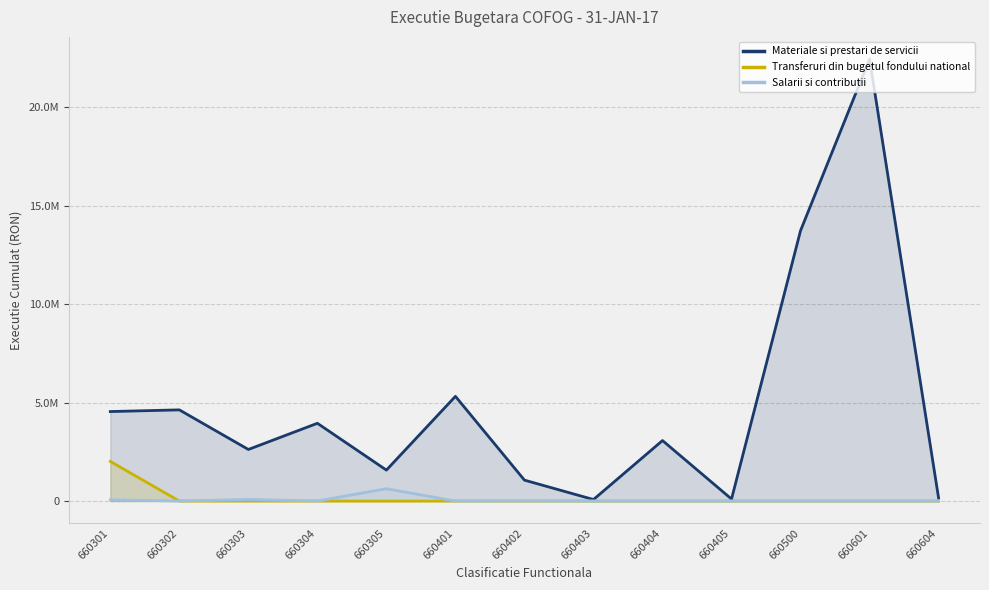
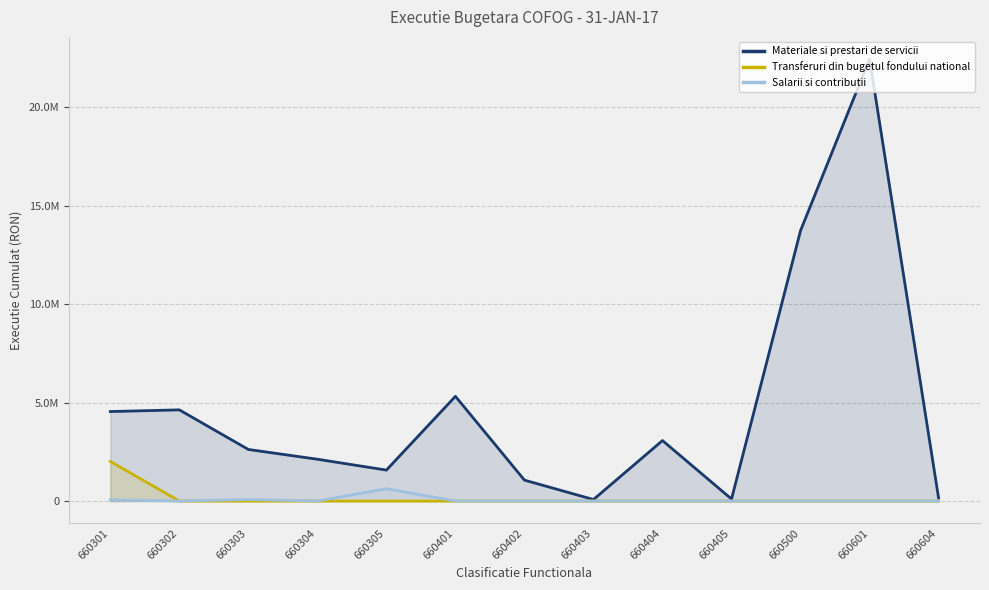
  {
    "Materiale si prestari de servicii": {
      "660301": 4500000,
      "660302": 4600000,
      "660303": 2600000,
-     "660304": 3900000,
+     "660304": 2100000,
      "660305": 1600000,
      "660401": 5300000,
      "660402": 1100000,
      "660404": 3100000,
      "660500": 13700000,
      "660604": 200000
    },
    "Transferuri din bugetul fondului national": {
      "660301": 2000000,
      "660305": 0
    },
    "Salarii si contributii": {
      "660301": 100000,
      "660305": 600000
    }
  }
